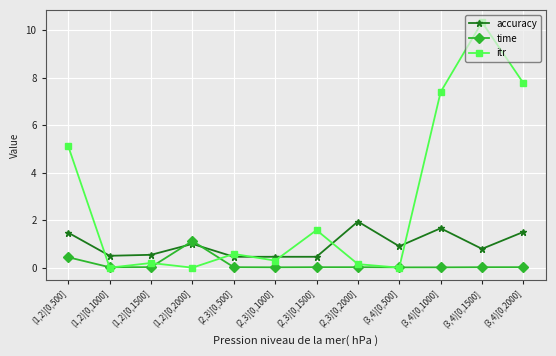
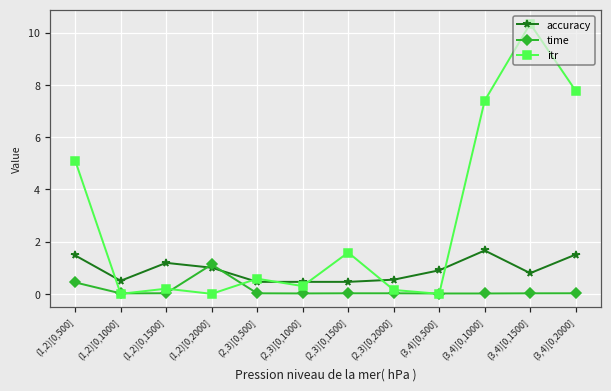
  {
    "accuracy": {
      "(1,2)[0,500]": 1.5,
      "(1,2)[0,1000]": 0.5,
-     "(1,2)[0,1500]": 0.5,
+     "(1,2)[0,1500]": 1.2,
      "(1,2)[0,2000]": 1.0,
      "(2,3)[0,500]": 0.5,
      "(2,3)[0,1000]": 0.5,
      "(2,3)[0,1500]": 0.5,
-     "(2,3)[0,2000]": 1.9,
+     "(2,3)[0,2000]": 0.5,
      "(3,4)[0,500]": 0.9,
      "(3,4)[0,1000]": 1.7,
      "(3,4)[0,1500]": 0.8,
      "(3,4)[0,2000]": 1.5
    },
    "time": {
      "(1,2)[0,500]": 0.4,
      "(1,2)[0,1500]": 0.0,
      "(1,2)[0,2000]": 1.1,
      "(2,3)[0,500]": 0.0,
      "(2,3)[0,1000]": 0.0,
      "(2,3)[0,1500]": 0.0,
      "(2,3)[0,2000]": 0.0,
      "(3,4)[0,1000]": 0.0,
      "(3,4)[0,1500]": 0.0,
      "(3,4)[0,2000]": 0.0
    },
    "itr": {
      "(1,2)[0,500]": 5.1,
      "(1,2)[0,1500]": 0.2,
      "(1,2)[0,2000]": 0.0,
      "(2,3)[0,500]": 0.6,
      "(2,3)[0,1000]": 0.3,
      "(2,3)[0,1500]": 1.6,
      "(2,3)[0,2000]": 0.1,
      "(3,4)[0,1000]": 7.4,
      "(3,4)[0,2000]": 7.8
    }
  }
